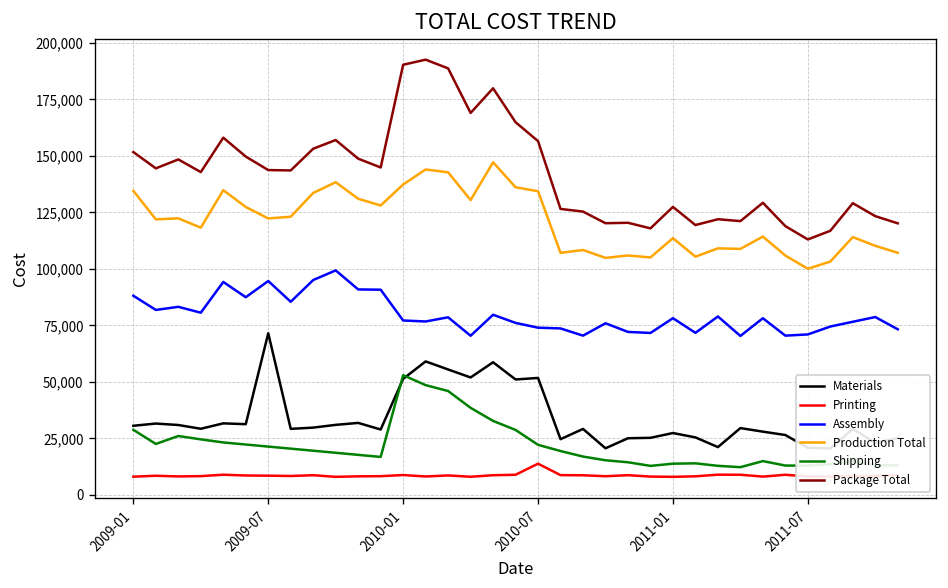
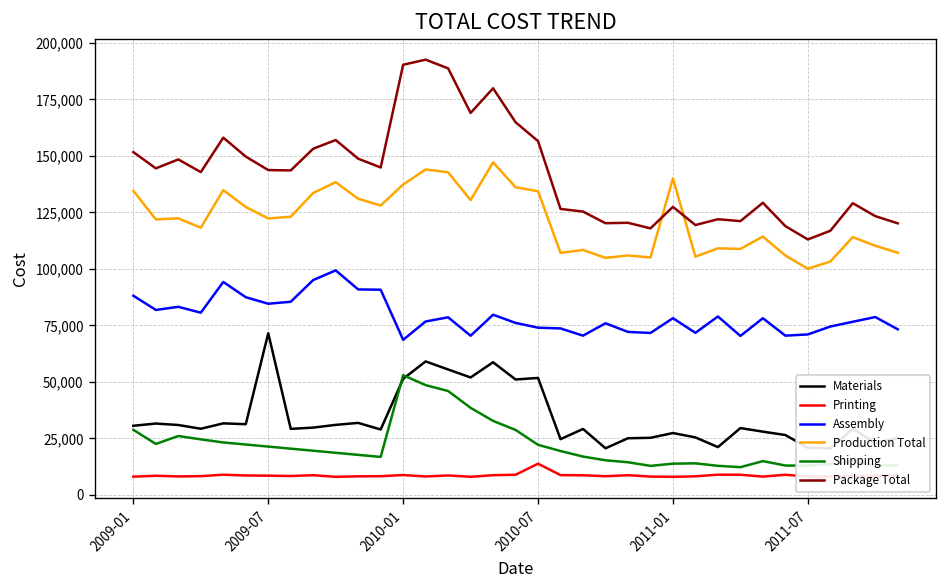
  {
    "Materials": {
      "2009-01": "31,000",
      "2009-07": "72,000",
      "2010-01": "51,000",
      "2010-07": "52,000",
      "2011-01": "27,000"
    },
    "Printing": {
      "2009-01": "8,000",
      "2009-07": "9,000",
      "2010-01": "9,000",
      "2010-07": "14,000",
      "2011-01": "8,000"
    },
    "Assembly": {
      "2009-01": "88,000",
-     "2009-07": "95,000",
-     "2010-01": "77,000",
+     "2009-07": "85,000",
+     "2010-01": "69,000",
      "2010-07": "74,000",
      "2011-01": "78,000",
      "2011-07": "71,000"
    },
    "Production Total": {
      "2009-01": "135,000",
      "2009-07": "122,000",
      "2010-01": "137,000",
      "2010-07": "134,000",
-     "2011-01": "114,000",
+     "2011-01": "140,000",
      "2011-07": "100,000"
    },
    "Shipping": {
      "2009-01": "29,000",
      "2009-07": "21,000",
      "2010-01": "53,000",
      "2010-07": "22,000",
      "2011-01": "14,000"
    },
    "Package Total": {
      "2009-01": "152,000",
      "2009-07": "144,000",
      "2010-01": "190,000",
      "2010-07": "157,000",
      "2011-01": "127,000",
      "2011-07": "113,000"
    }
  }
